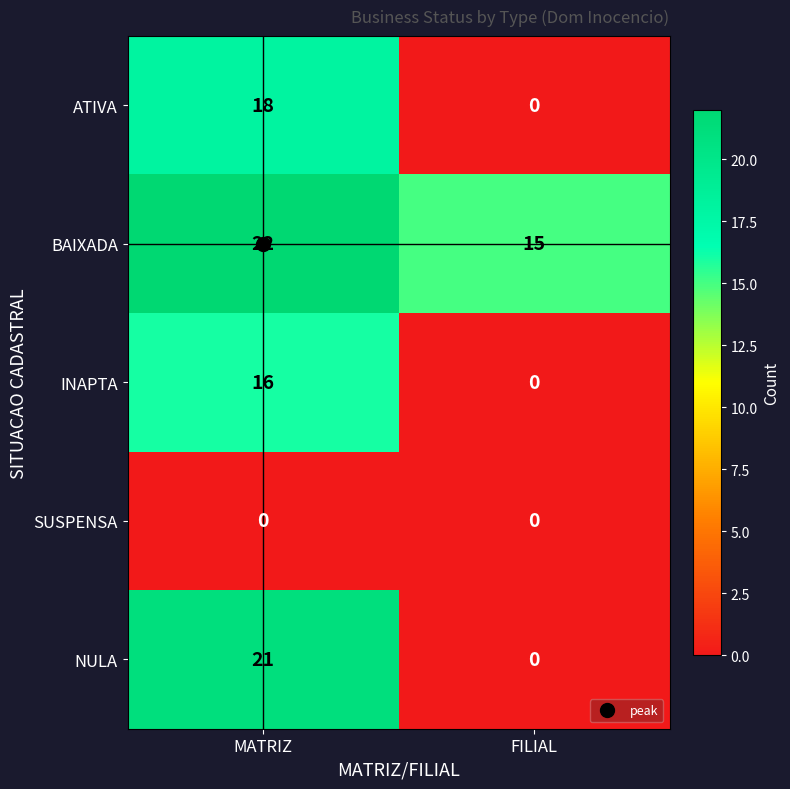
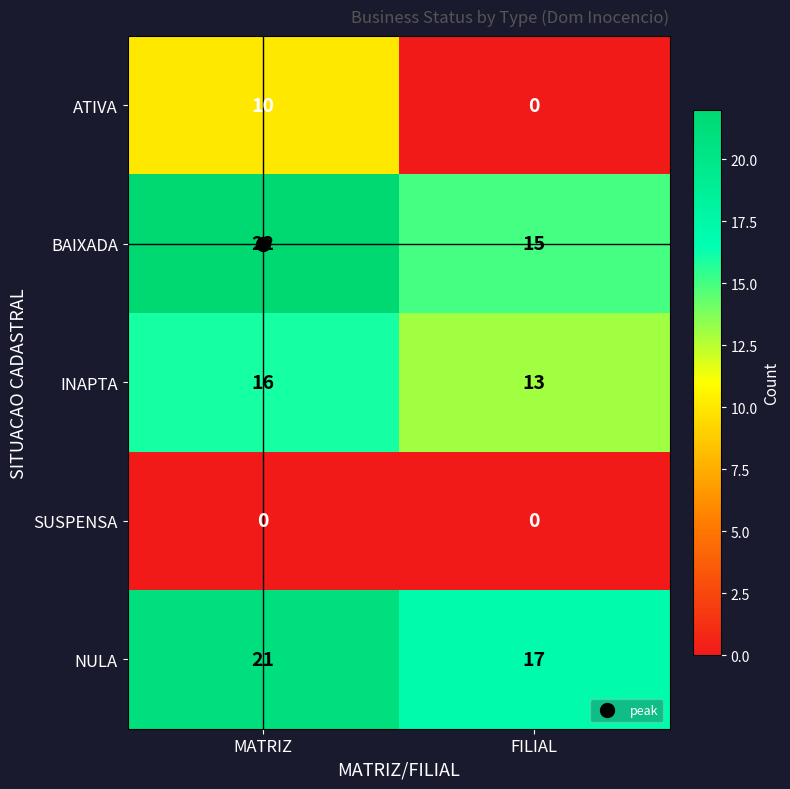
  {
    "ATIVA": {
-     "MATRIZ": 18,
+     "MATRIZ": 10,
      "FILIAL": 0
    },
    "BAIXADA": {
      "FILIAL": 15
    },
    "INAPTA": {
      "MATRIZ": 16,
-     "FILIAL": 0
+     "FILIAL": 13
    },
    "SUSPENSA": {
      "MATRIZ": 0,
      "FILIAL": 0
    },
    "NULA": {
      "MATRIZ": 21,
-     "FILIAL": 0
+     "FILIAL": 17
    }
  }
